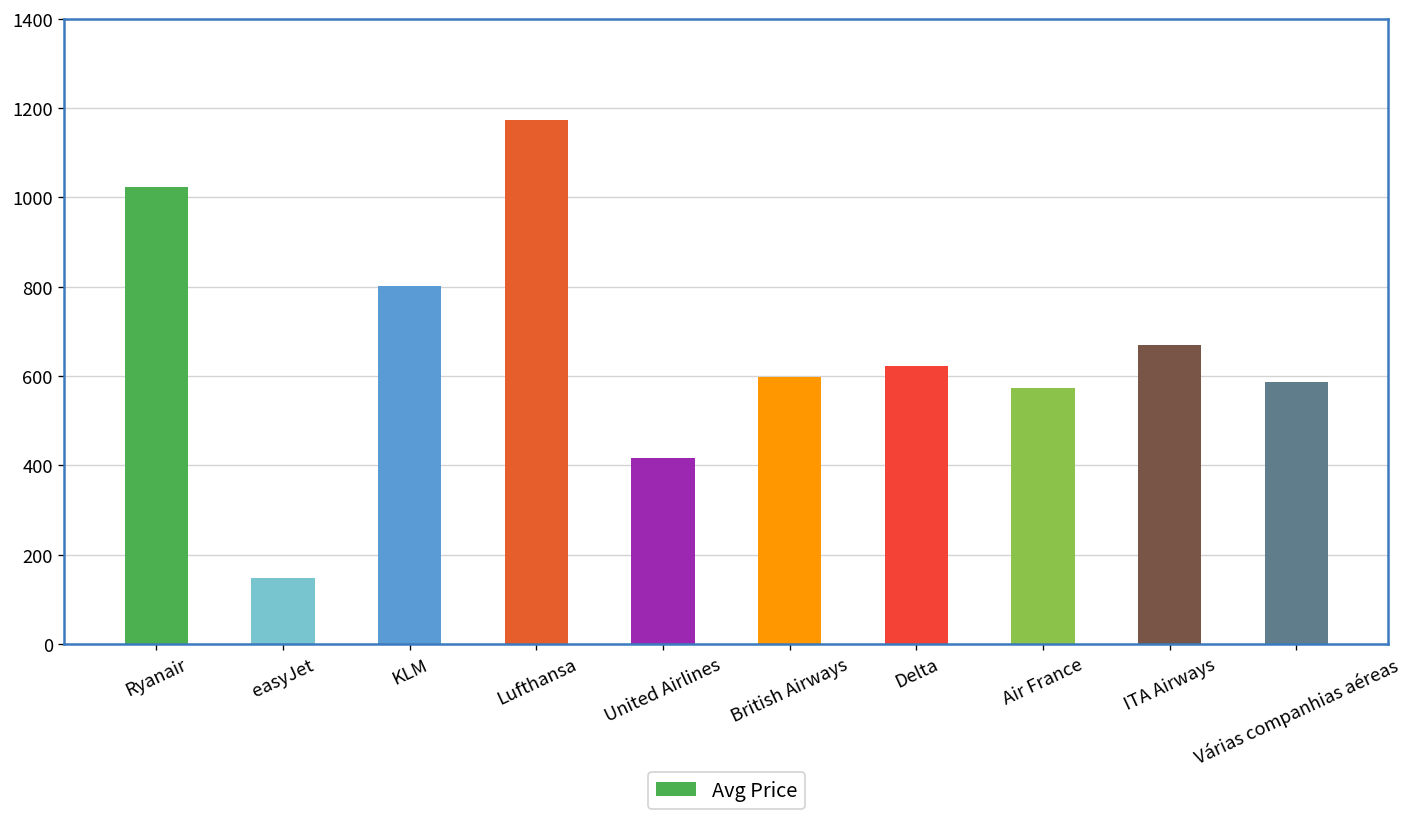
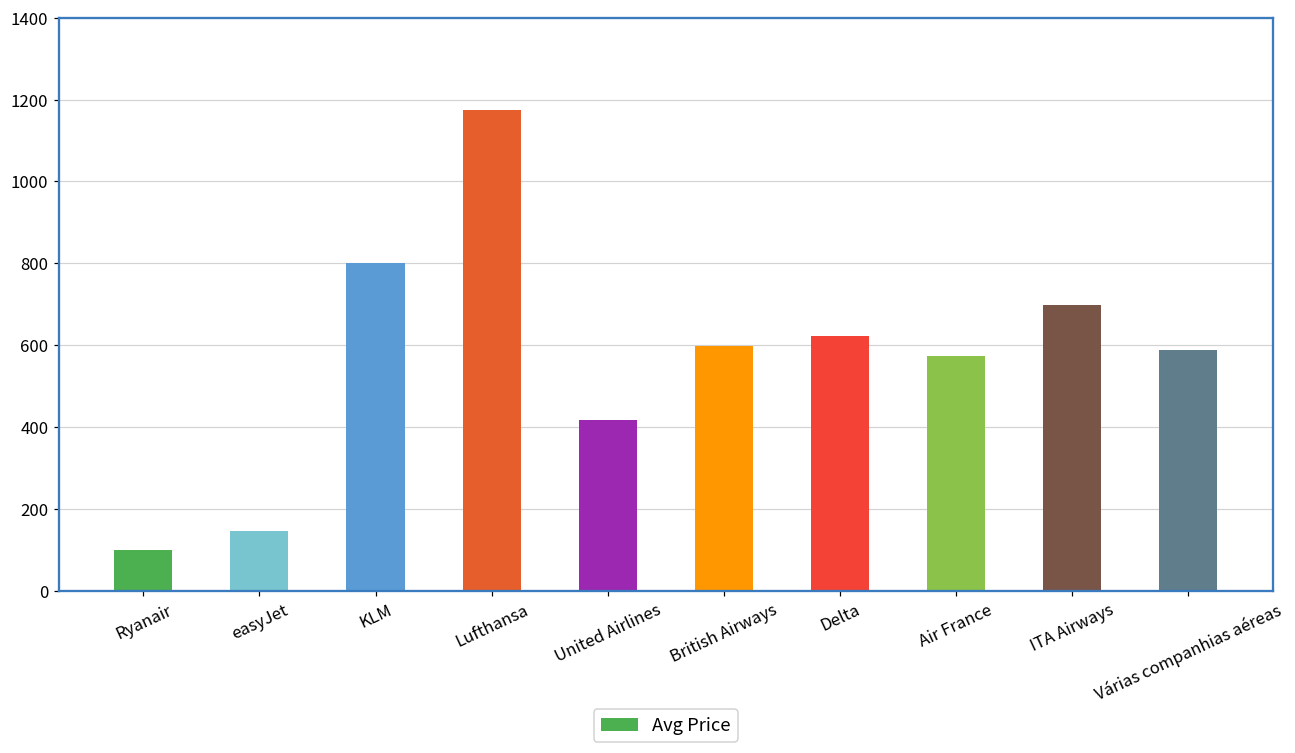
  {
-   "Ryanair": 1020,
+   "Ryanair": 100,
    "easyJet": 150,
    "KLM": 800,
    "Lufthansa": 1170,
    "United Airlines": 420,
    "British Airways": 600,
    "Delta": 620,
    "Air France": 570,
-   "ITA Airways": 670,
+   "ITA Airways": 700,
    "Várias companhias aéreas": 590
  }
